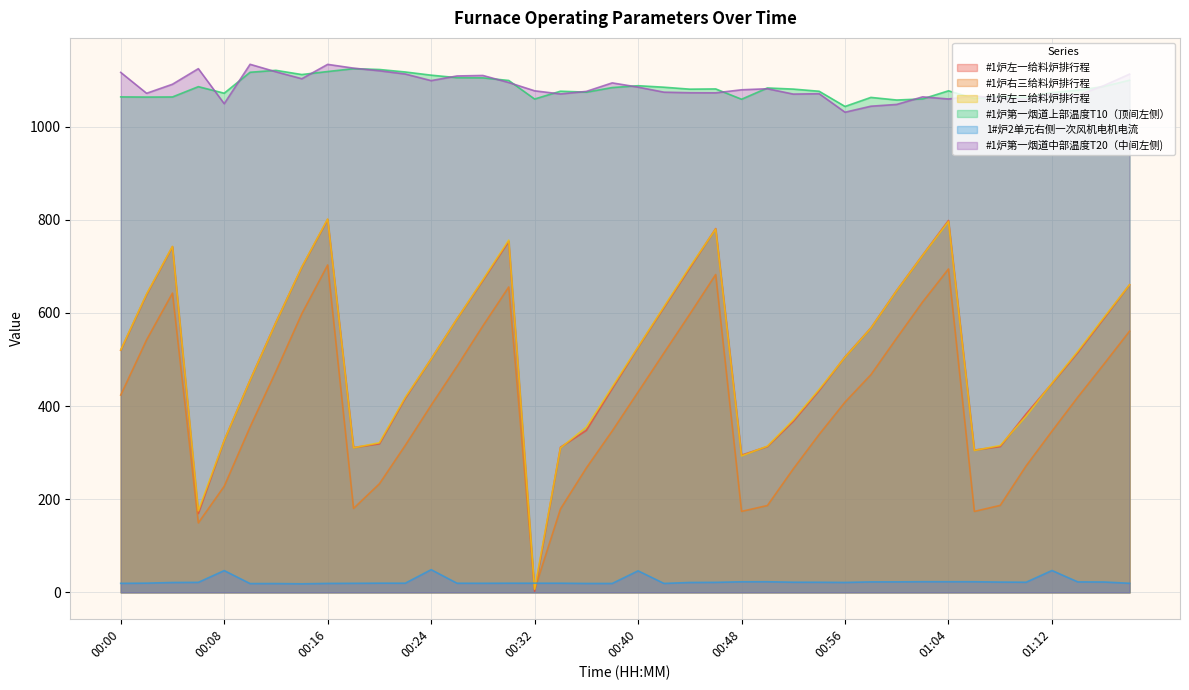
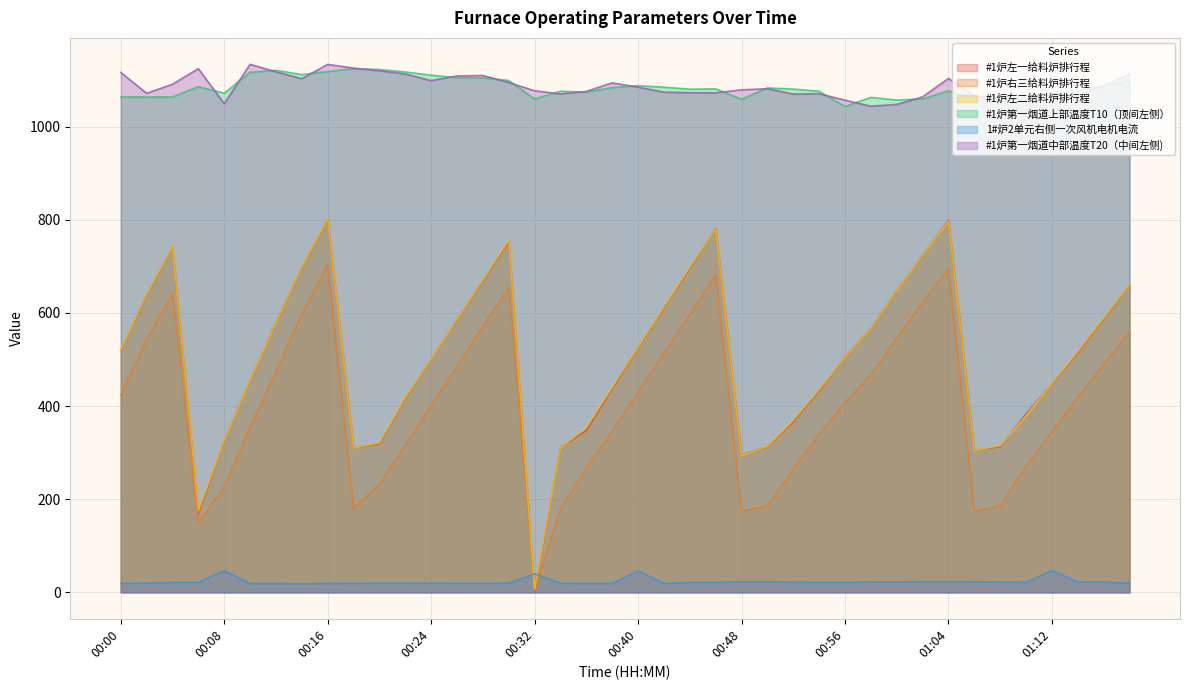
  {
    "#1炉第一烟道上部温度T10（顶间左侧）": {
      "00:00": 1060,
      "00:08": 1070,
      "00:16": 1120,
      "00:24": 1110,
      "00:32": 1060,
      "00:48": 1060,
      "00:56": 1040,
      "01:04": 1080
    },
    "1#炉2单元右侧一次风机电机电流": {
      "00:00": 20,
      "00:08": 50,
      "00:16": 20,
-     "00:24": 50,
-     "00:32": 20,
+     "00:24": 20,
+     "00:32": 40,
      "00:40": 50,
      "00:48": 20,
      "00:56": 20,
      "01:04": 20,
      "01:12": 50
    },
    "#1炉第一烟道中部温度T20（中间左侧)": {
      "00:00": 1120,
      "00:08": 1050,
      "00:16": 1130,
      "00:24": 1100,
      "00:32": 1080,
      "00:48": 1080,
-     "00:56": 1030,
-     "01:04": 1060
+     "00:56": 1060,
+     "01:04": 1100
    }
  }
